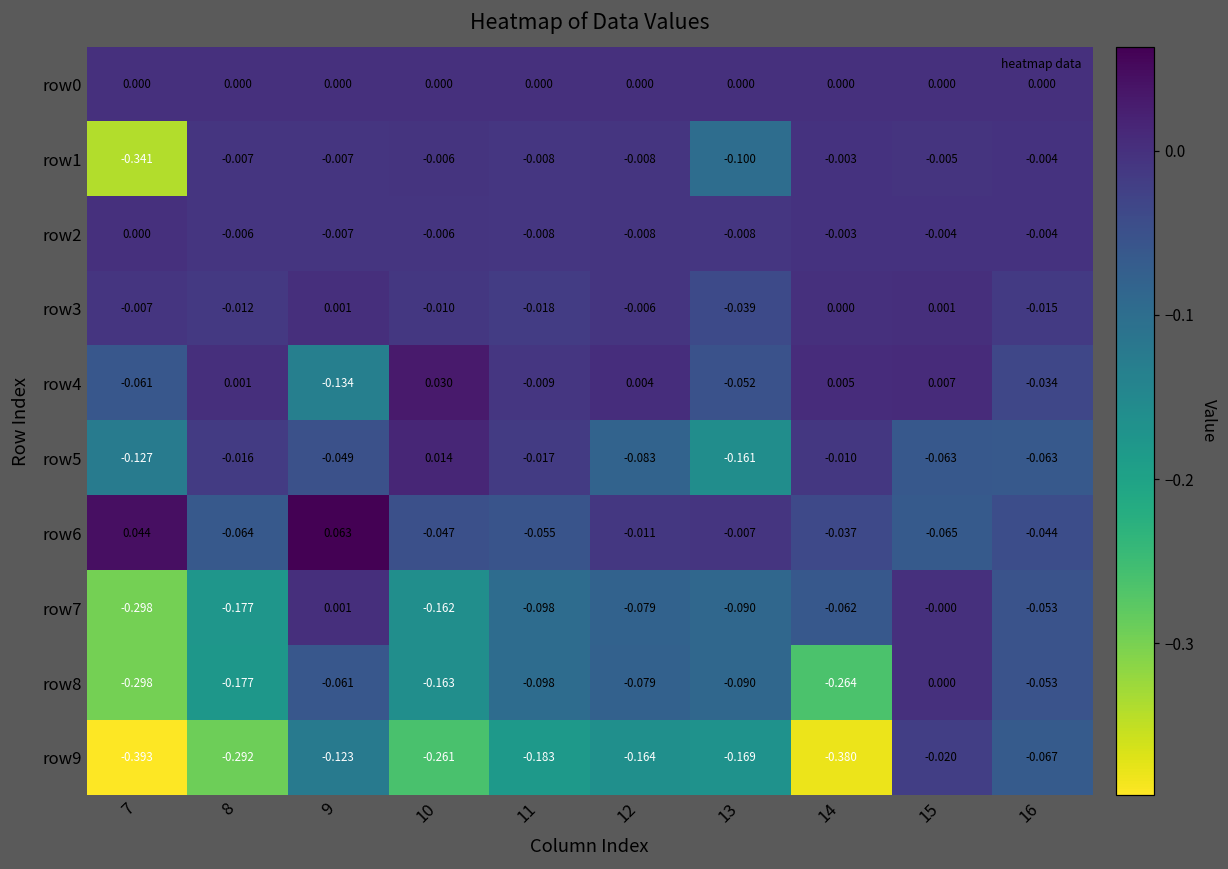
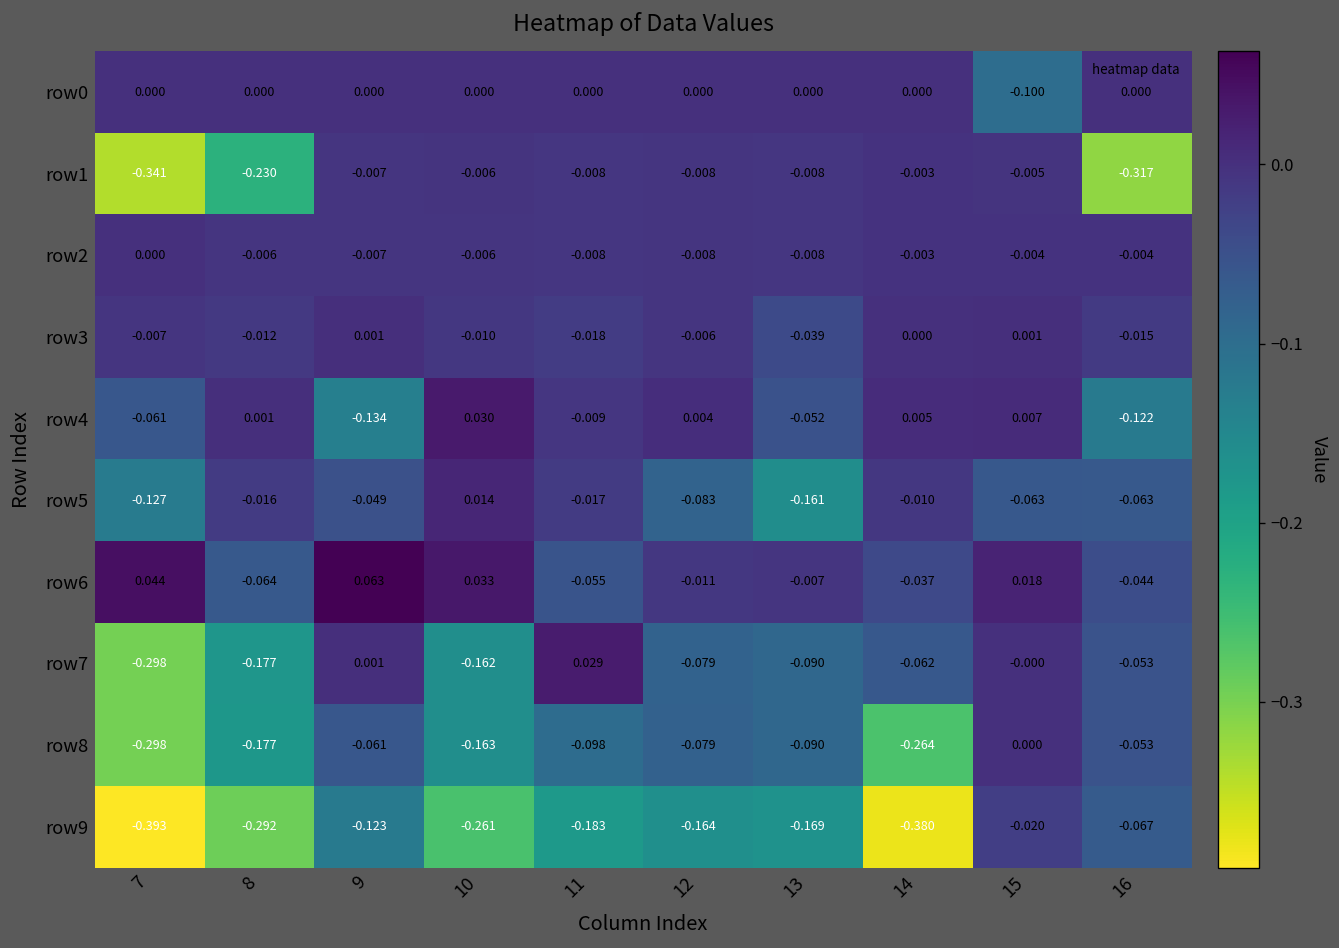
  {
    "row0": {
      "7": 0.000,
      "8": 0.000,
      "9": 0.000,
      "10": 0.000,
      "11": 0.000,
      "12": 0.000,
      "13": 0.000,
      "14": 0.000,
-     "15": 0.000,
+     "15": -0.100,
      "16": 0.000
    },
    "row1": {
      "7": -0.341,
-     "8": -0.007,
+     "8": -0.230,
      "9": -0.007,
      "10": -0.006,
      "11": -0.008,
      "12": -0.008,
-     "13": -0.100,
+     "13": -0.008,
      "14": -0.003,
      "15": -0.005,
-     "16": -0.004
+     "16": -0.317
    },
    "row2": {
      "7": 0.000,
      "8": -0.006,
      "9": -0.007,
      "10": -0.006,
      "11": -0.008,
      "12": -0.008,
      "13": -0.008,
      "14": -0.003,
      "15": -0.004,
      "16": -0.004
    },
    "row3": {
      "7": -0.007,
      "8": -0.012,
      "9": 0.001,
      "10": -0.010,
      "11": -0.018,
      "12": -0.006,
      "13": -0.039,
      "14": 0.000,
      "15": 0.001,
      "16": -0.015
    },
    "row4": {
      "7": -0.061,
      "8": 0.001,
      "9": -0.134,
      "10": 0.030,
      "11": -0.009,
      "12": 0.004,
      "13": -0.052,
      "14": 0.005,
      "15": 0.007,
-     "16": -0.034
+     "16": -0.122
    },
    "row5": {
      "7": -0.127,
      "8": -0.016,
      "9": -0.049,
      "10": 0.014,
      "11": -0.017,
      "12": -0.083,
      "13": -0.161,
      "14": -0.010,
      "15": -0.063,
      "16": -0.063
    },
    "row6": {
      "7": 0.044,
      "8": -0.064,
      "9": 0.063,
-     "10": -0.047,
+     "10": 0.033,
      "11": -0.055,
      "12": -0.011,
      "13": -0.007,
      "14": -0.037,
-     "15": -0.065,
+     "15": 0.018,
      "16": -0.044
    },
    "row7": {
      "7": -0.298,
      "8": -0.177,
      "9": 0.001,
      "10": -0.162,
-     "11": -0.098,
+     "11": 0.029,
      "12": -0.079,
      "13": -0.090,
      "14": -0.062,
      "15": -0.000,
      "16": -0.053
    },
    "row8": {
      "7": -0.298,
      "8": -0.177,
      "9": -0.061,
      "10": -0.163,
      "11": -0.098,
      "12": -0.079,
      "13": -0.090,
      "14": -0.264,
      "15": 0.000,
      "16": -0.053
    },
    "row9": {
      "7": -0.393,
      "8": -0.292,
      "9": -0.123,
      "10": -0.261,
      "11": -0.183,
      "12": -0.164,
      "13": -0.169,
      "14": -0.380,
      "15": -0.020,
      "16": -0.067
    }
  }
